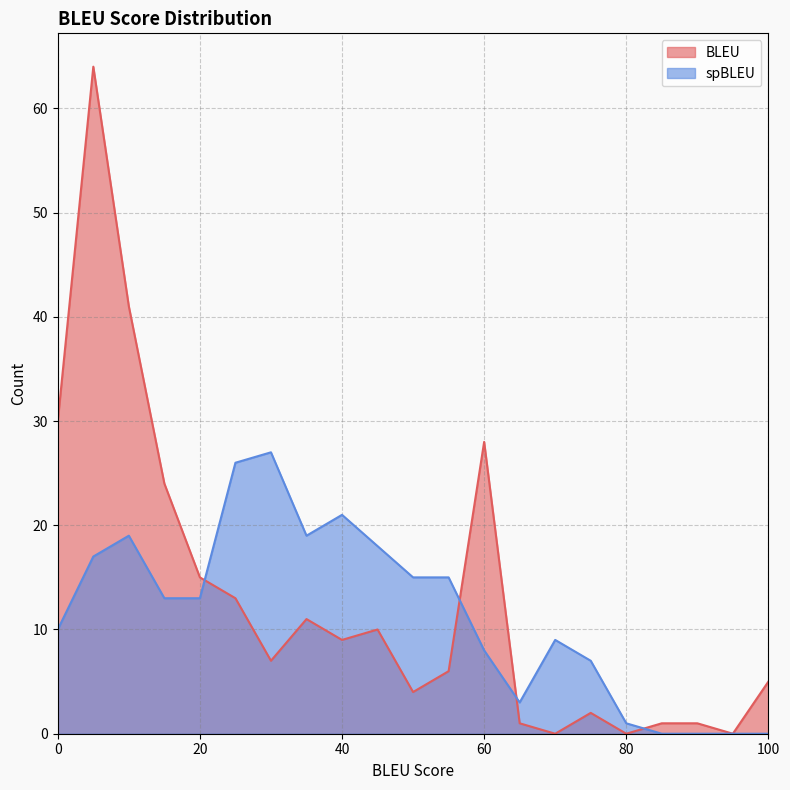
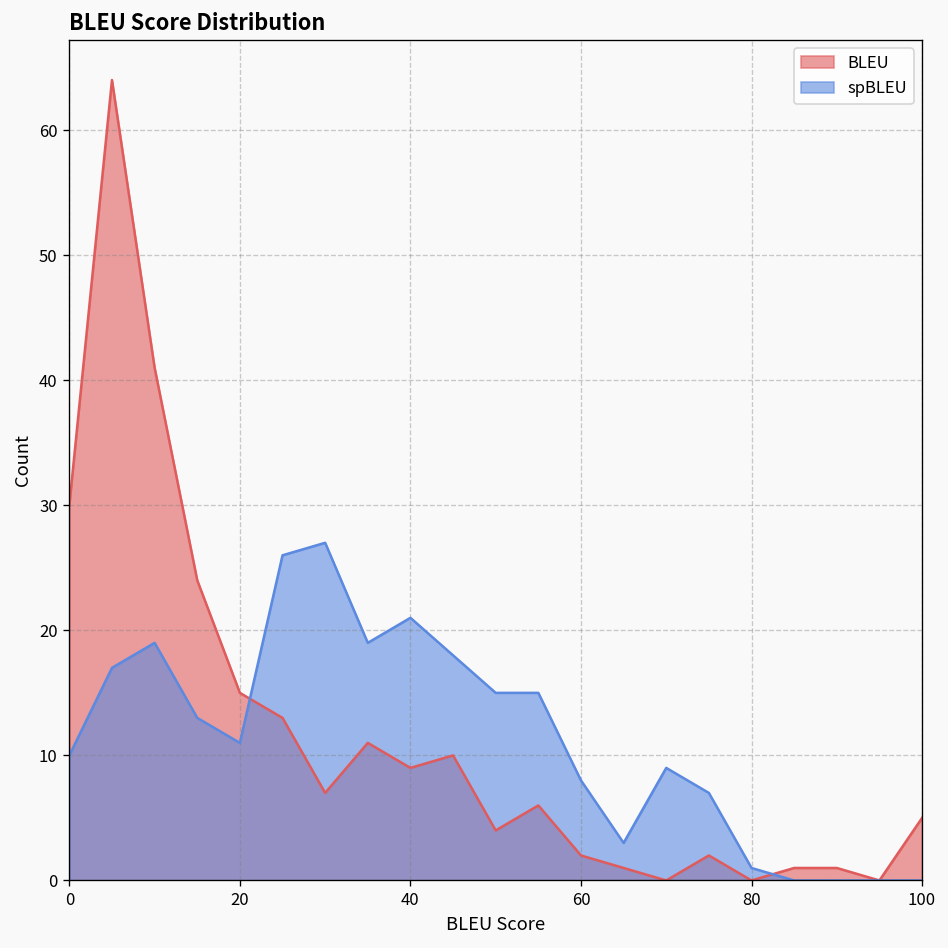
  {
    "BLEU": {
      "0": 30,
      "20": 15,
      "40": 9,
-     "60": 28,
+     "60": 2,
      "80": 0,
      "100": 5
    },
    "spBLEU": {
      "0": 10,
-     "20": 13,
+     "20": 11,
      "40": 21,
      "60": 8,
      "80": 1,
      "100": 0
    }
  }
